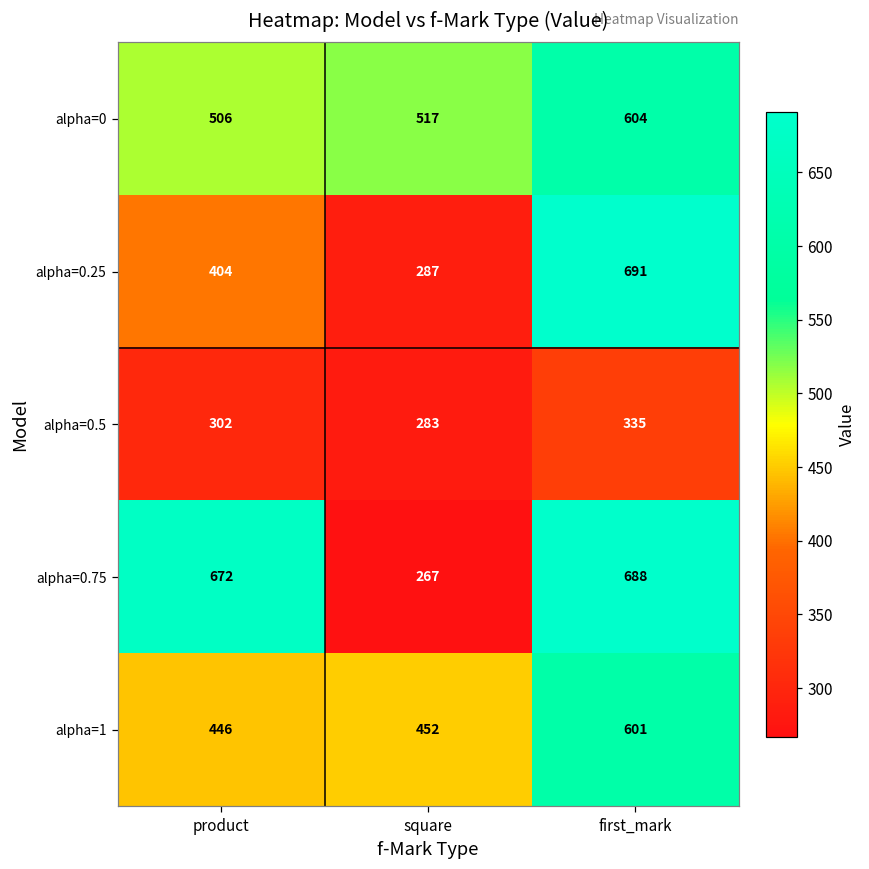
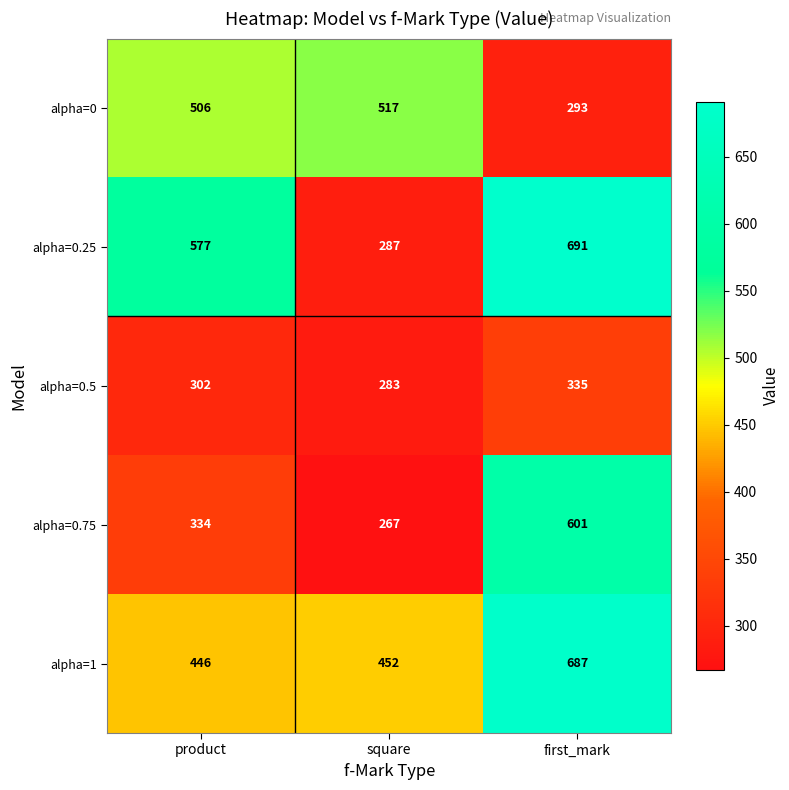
  {
    "alpha=0": {
      "product": 506,
      "square": 517,
-     "first_mark": 604
+     "first_mark": 293
    },
    "alpha=0.25": {
-     "product": 404,
+     "product": 577,
      "square": 287,
      "first_mark": 691
    },
    "alpha=0.5": {
      "product": 302,
      "square": 283,
      "first_mark": 335
    },
    "alpha=0.75": {
-     "product": 672,
+     "product": 334,
      "square": 267,
-     "first_mark": 688
+     "first_mark": 601
    },
    "alpha=1": {
      "product": 446,
      "square": 452,
-     "first_mark": 601
+     "first_mark": 687
    }
  }
